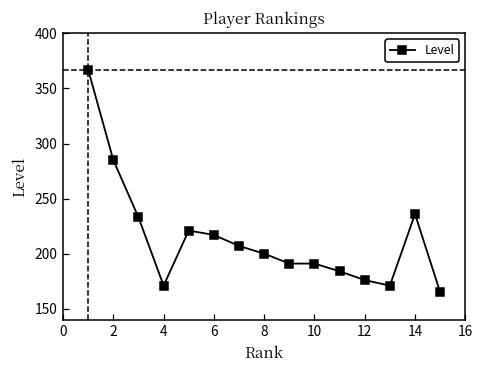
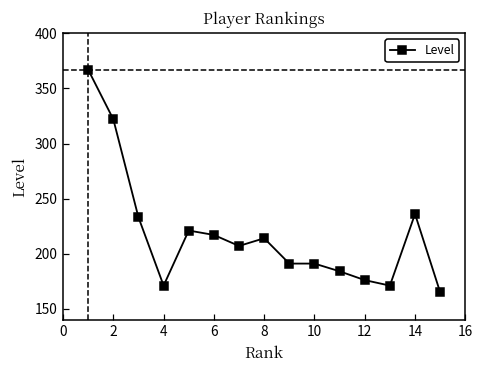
  {
-   "2": 285,
+   "2": 322,
    "4": 171,
    "6": 217,
-   "8": 200,
+   "8": 214,
    "10": 191,
    "12": 176,
    "14": 236
  }
